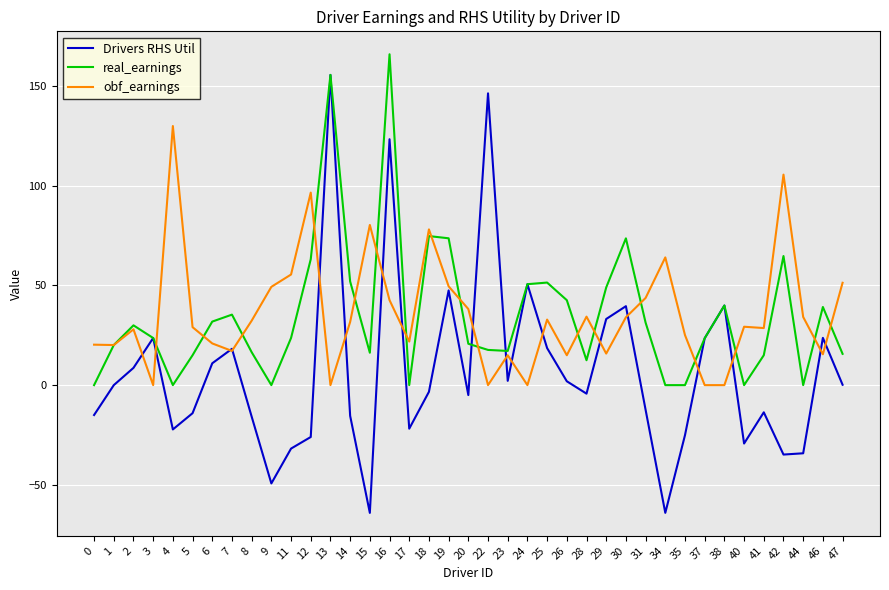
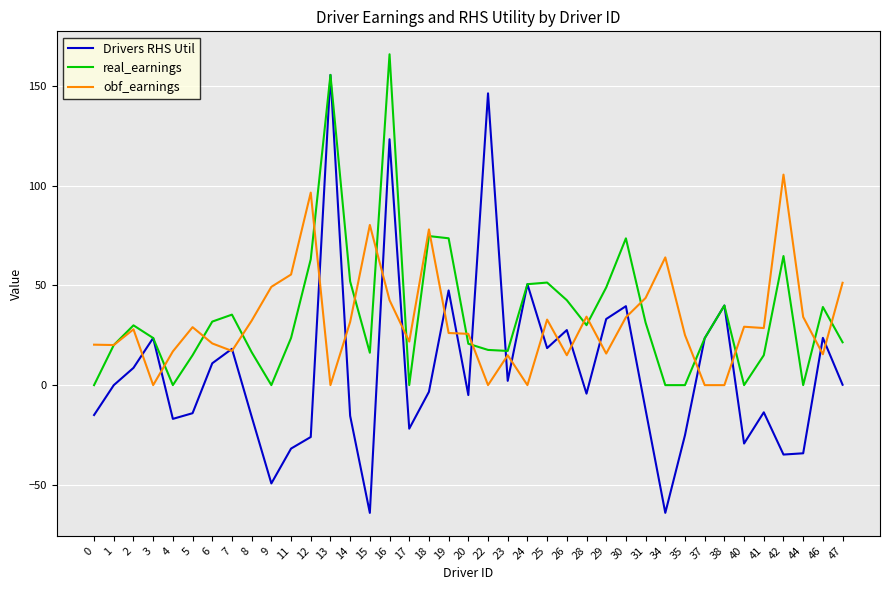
  {
    "Drivers RHS Util": {
      "0": -15,
      "1": 0,
      "2": 9,
-     "4": -22,
+     "4": -17,
      "5": -14,
      "6": 11,
      "8": -16,
      "9": -49,
      "11": -32,
      "12": -26,
      "14": -15,
      "15": -64,
      "16": 123,
      "17": -22,
      "18": -3,
      "19": 48,
      "20": -5,
      "22": 146,
      "23": 2,
      "25": 19,
-     "26": 2,
+     "26": 28,
      "28": -4,
      "29": 33,
      "30": 40,
      "31": -12,
      "34": -64,
      "35": -25,
      "40": -29,
      "41": -14,
      "42": -35,
      "44": -34,
      "46": 24,
      "47": 0
    },
    "real_earnings": {
      "0": 0,
      "2": 30,
      "4": 0,
      "5": 15,
      "6": 32,
      "7": 35,
      "8": 17,
      "9": 0,
      "11": 24,
      "12": 63,
      "14": 52,
      "15": 16,
      "16": 166,
      "17": 0,
      "18": 75,
      "19": 74,
      "20": 21,
      "22": 18,
      "23": 17,
      "25": 51,
      "26": 43,
-     "28": 12,
+     "28": 30,
      "29": 49,
      "30": 74,
      "31": 31,
      "34": 0,
      "35": 0,
      "40": 0,
      "41": 15,
      "42": 65,
      "44": 0,
      "46": 39,
-     "47": 16
+     "47": 22
    },
    "obf_earnings": {
      "0": 20,
      "2": 28,
      "3": 0,
-     "4": 130,
+     "4": 17,
      "5": 29,
      "6": 21,
      "8": 32,
      "9": 49,
      "11": 56,
      "12": 97,
      "13": 0,
      "14": 32,
      "15": 80,
      "16": 43,
      "17": 22,
      "18": 78,
-     "19": 50,
-     "20": 38,
+     "19": 26,
+     "20": 26,
      "22": 0,
      "23": 15,
      "24": 0,
      "25": 33,
      "26": 15,
      "28": 34,
      "29": 16,
      "30": 34,
      "31": 44,
      "34": 64,
      "35": 25,
      "37": 0,
      "38": 0,
      "40": 29,
      "41": 29,
      "42": 106,
      "44": 34,
      "46": 15,
      "47": 51
    }
  }
